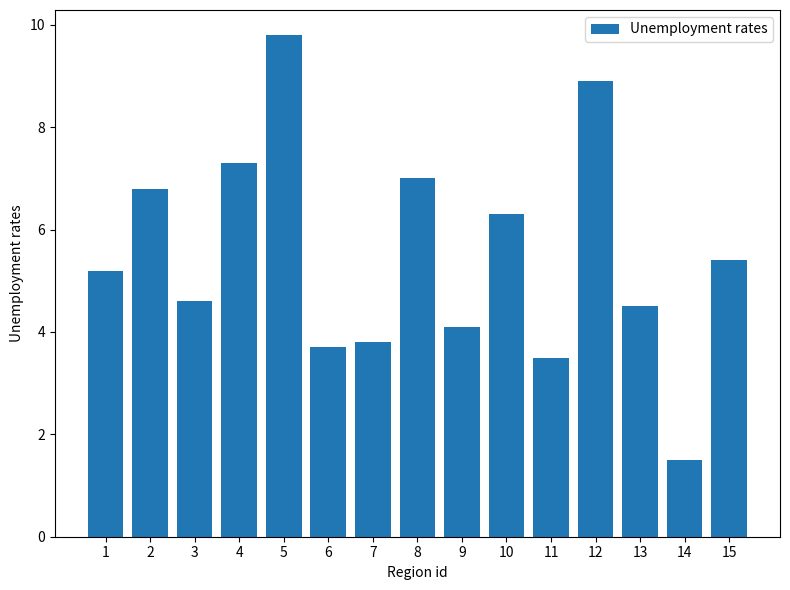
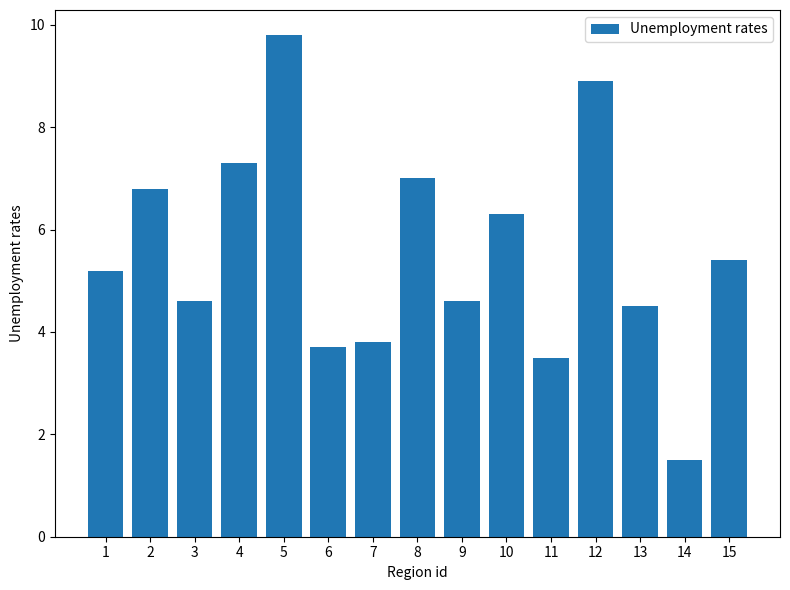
  {
    "1": 5.2,
    "2": 6.8,
    "3": 4.6,
    "4": 7.3,
    "5": 9.8,
    "6": 3.7,
    "7": 3.8,
    "8": 7.0,
-   "9": 4.1,
+   "9": 4.6,
    "10": 6.3,
    "11": 3.5,
    "12": 8.9,
    "13": 4.5,
    "14": 1.5,
    "15": 5.4
  }
